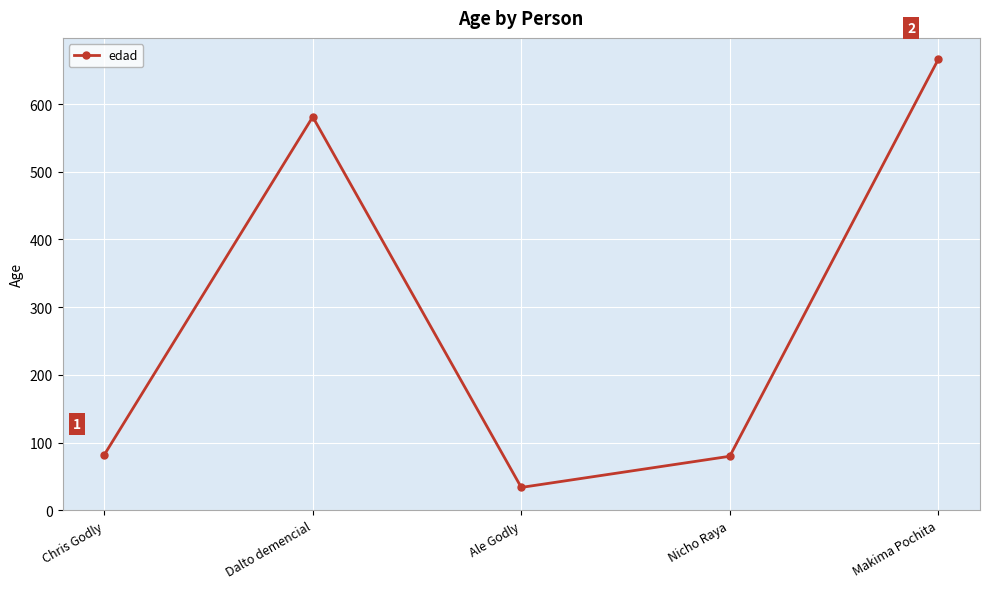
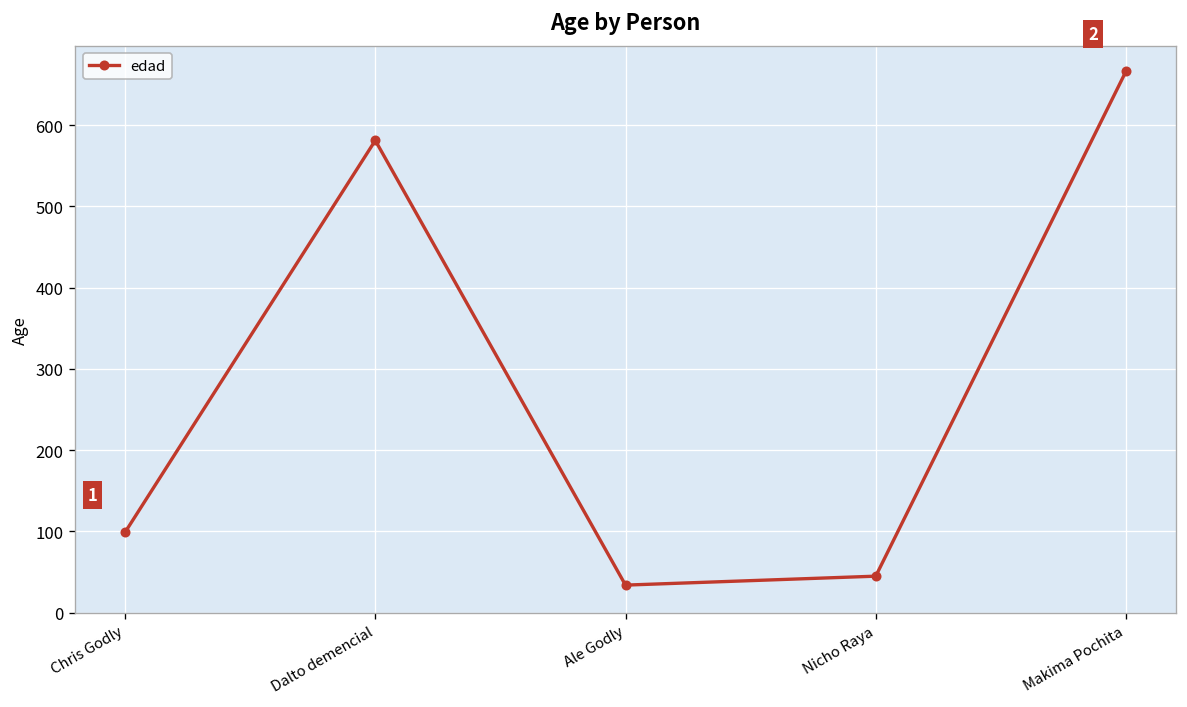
  {
-   "Chris Godly": 80,
+   "Chris Godly": 100,
    "Dalto demencial": 580,
    "Ale Godly": 30,
-   "Nicho Raya": 80,
+   "Nicho Raya": 50,
    "Makima Pochita": 670
  }
